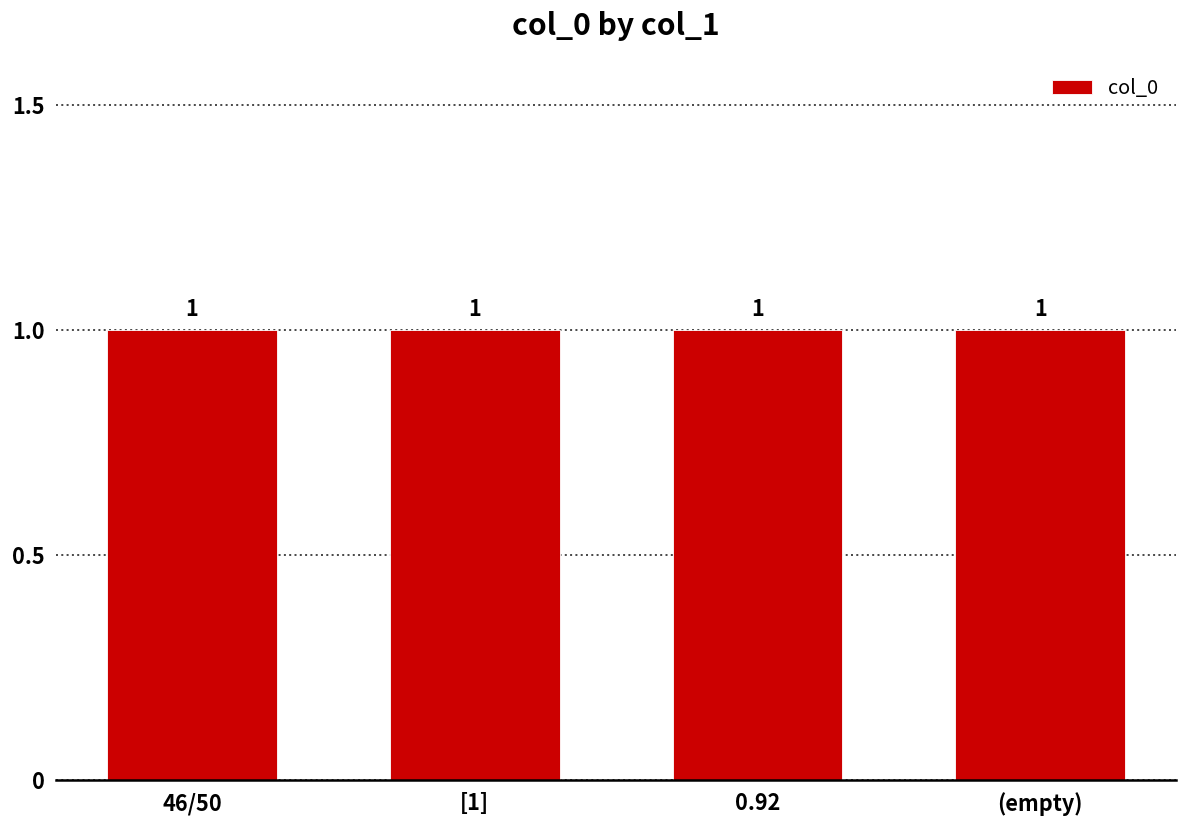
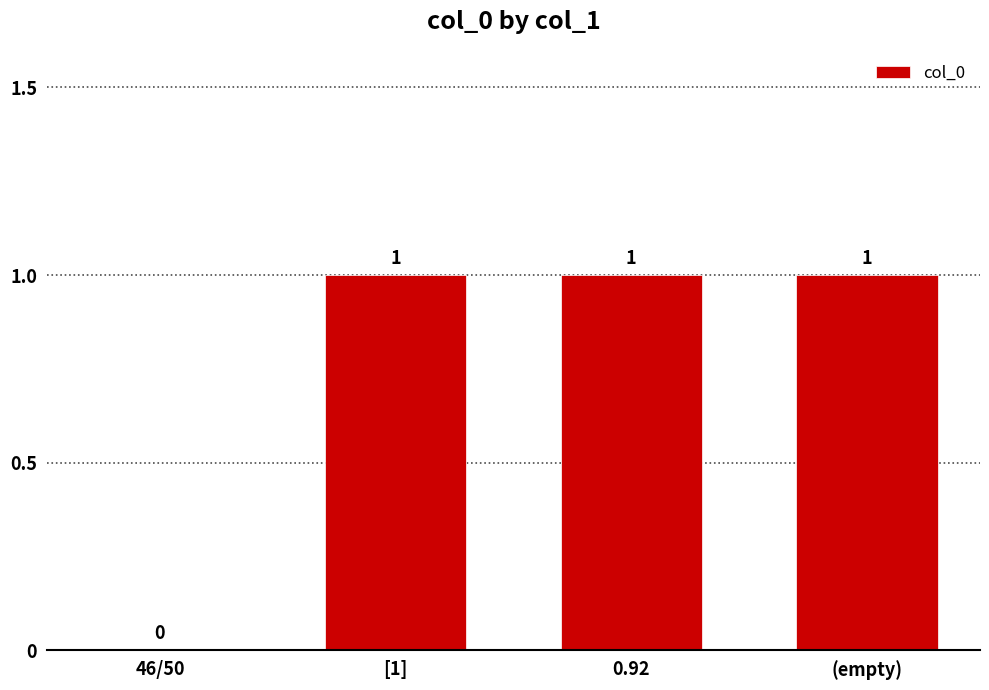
  {
-   "46/50": 1,
+   "46/50": 0,
    "[1]": 1,
    "0.92": 1,
    "(empty)": 1
  }
